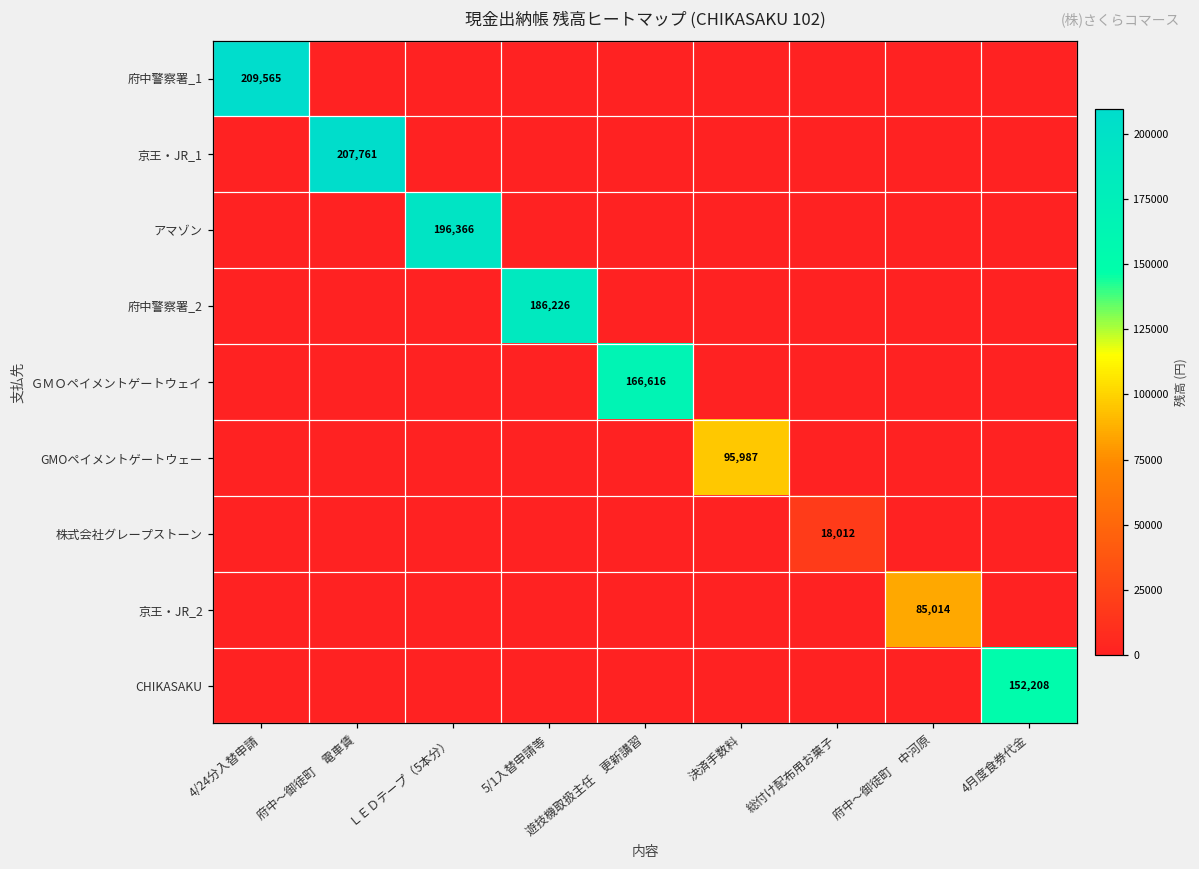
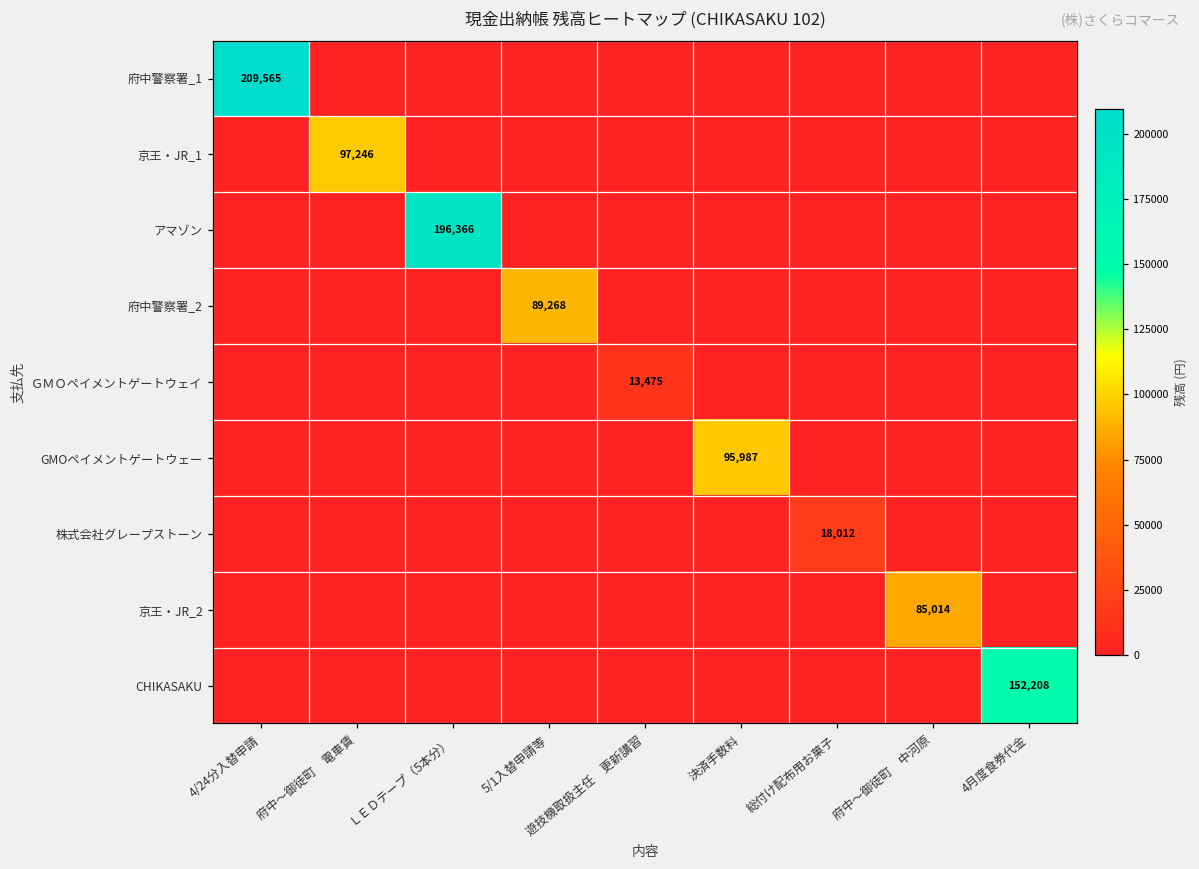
  {
    "府中警察署_1": {
      "4/24分入替申請": "209,565"
    },
    "京王・JR_1": {
-     "府中～御徒町 電車賃": "207,761"
+     "府中～御徒町 電車賃": "97,246"
    },
    "アマゾン": {
      "ＬＥＤテープ（5本分）": "196,366"
    },
    "府中警察署_2": {
-     "5/1入替申請等": "186,226"
+     "5/1入替申請等": "89,268"
    },
    "ＧＭＯペイメントゲートウェイ": {
-     "遊技機取扱主任 更新講習": "166,616"
+     "遊技機取扱主任 更新講習": "13,475"
    },
    "GMOペイメントゲートウェー": {
      "決済手数料": "95,987"
    },
    "株式会社グレープストーン": {
      "総付け配布用お菓子": "18,012"
    },
    "京王・JR_2": {
      "府中～御徒町 中河原": "85,014"
    },
    "CHIKASAKU": {
      "4月度食券代金": "152,208"
    }
  }
